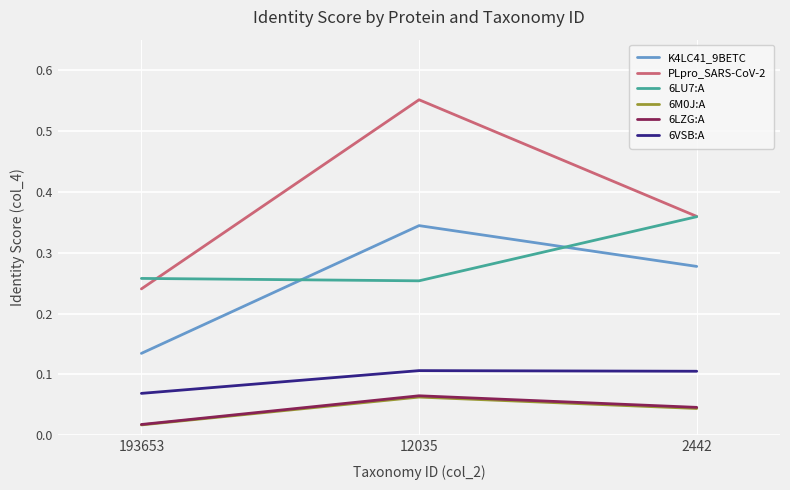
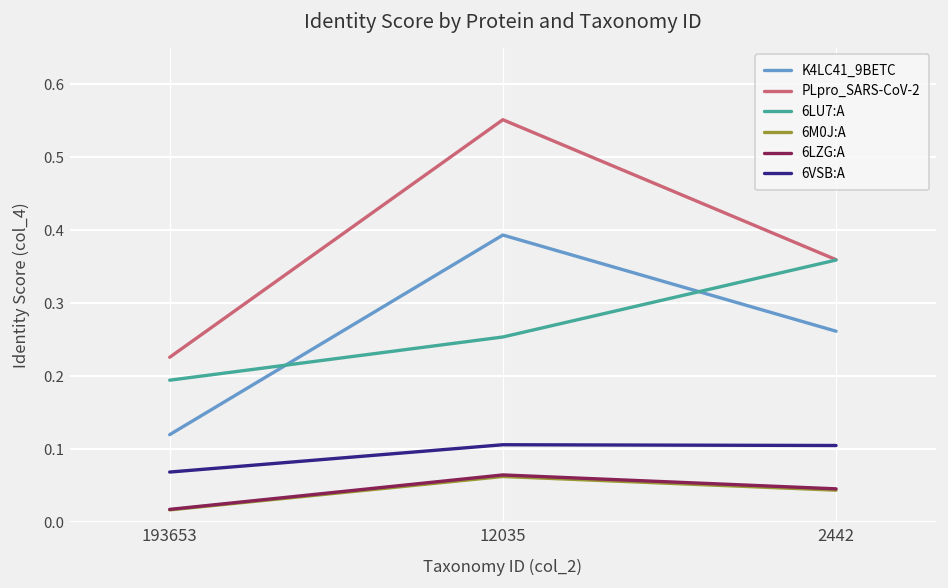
  {
    "K4LC41_9BETC": {
-     "193653": 0.13,
-     "12035": 0.34,
-     "2442": 0.28
+     "193653": 0.12,
+     "12035": 0.39,
+     "2442": 0.26
    },
    "PLpro_SARS-CoV-2": {
-     "193653": 0.24,
+     "193653": 0.23,
      "12035": 0.55
    },
    "6LU7:A": {
-     "193653": 0.26,
+     "193653": 0.19,
      "12035": 0.25
    },
    "6VSB:A": {
      "193653": 0.07,
      "12035": 0.11,
      "2442": 0.11
    }
  }
